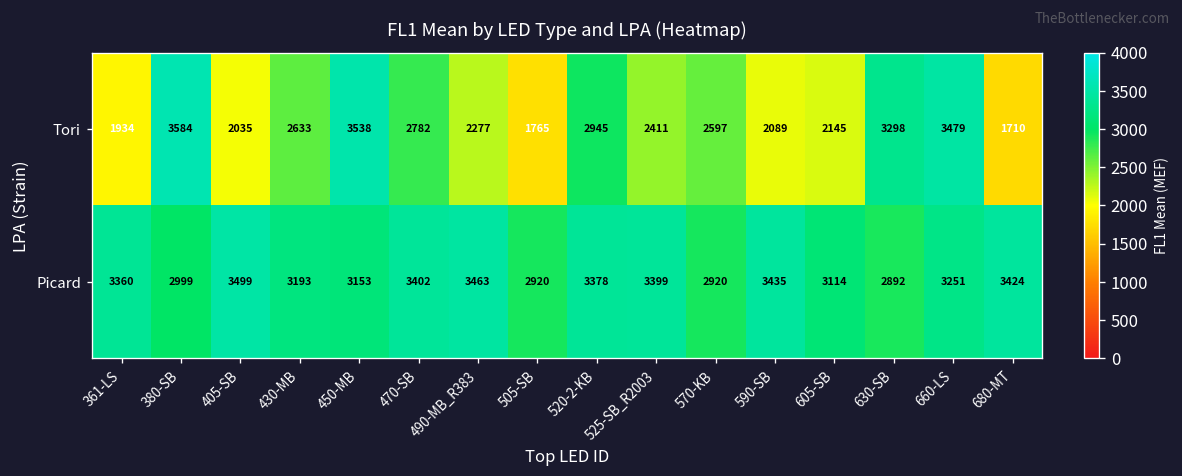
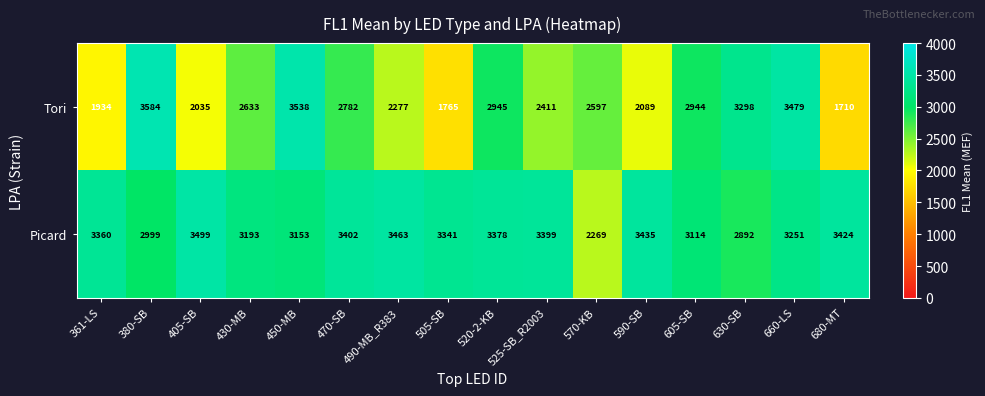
  {
    "Tori": {
      "361-LS": 1934,
      "380-SB": 3584,
      "405-SB": 2035,
      "430-MB": 2633,
      "450-MB": 3538,
      "470-SB": 2782,
      "490-MB_R383": 2277,
      "505-SB": 1765,
      "520-2-KB": 2945,
      "525-SB_R2003": 2411,
      "570-KB": 2597,
      "590-SB": 2089,
-     "605-SB": 2145,
+     "605-SB": 2944,
      "630-SB": 3298,
      "660-LS": 3479,
      "680-MT": 1710
    },
    "Picard": {
      "361-LS": 3360,
      "380-SB": 2999,
      "405-SB": 3499,
      "430-MB": 3193,
      "450-MB": 3153,
      "470-SB": 3402,
      "490-MB_R383": 3463,
-     "505-SB": 2920,
+     "505-SB": 3341,
      "520-2-KB": 3378,
      "525-SB_R2003": 3399,
-     "570-KB": 2920,
+     "570-KB": 2269,
      "590-SB": 3435,
      "605-SB": 3114,
      "630-SB": 2892,
      "660-LS": 3251,
      "680-MT": 3424
    }
  }
